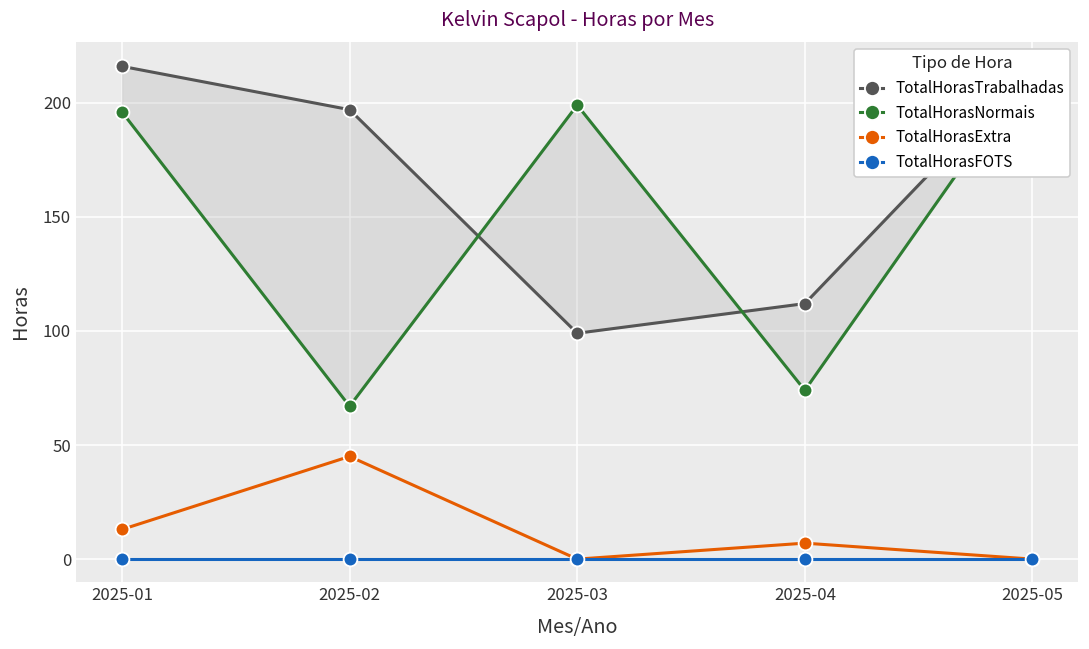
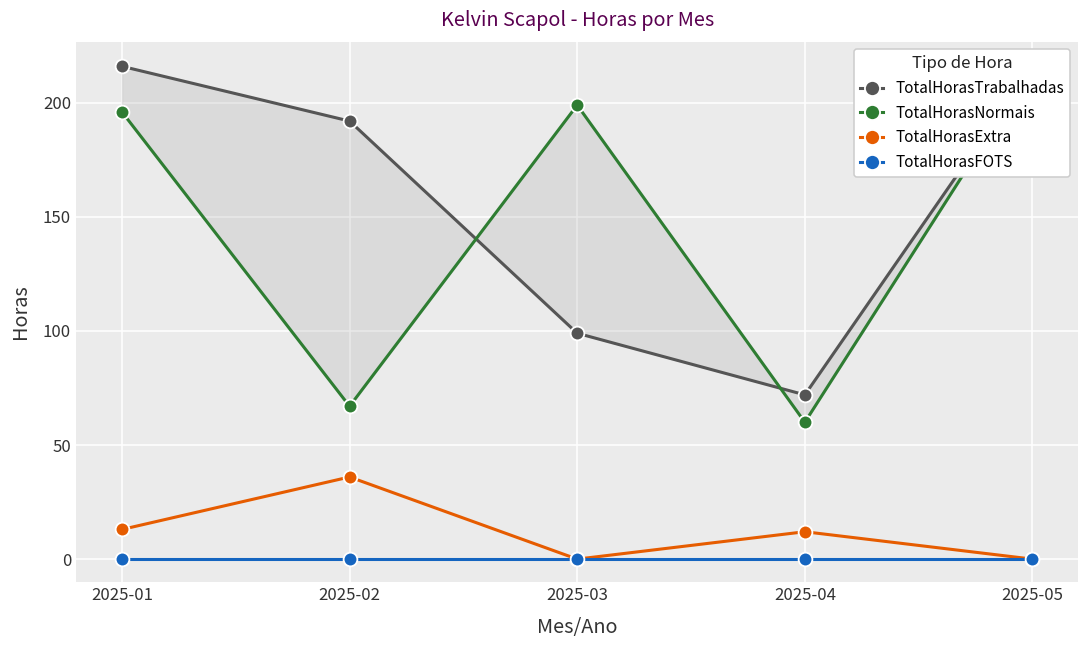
  {
    "TotalHorasTrabalhadas": {
-     "2025-02": 197,
+     "2025-02": 192,
      "2025-03": 99,
-     "2025-04": 112
+     "2025-04": 72
    },
    "TotalHorasNormais": {
      "2025-01": 196,
      "2025-02": 67,
-     "2025-04": 74
+     "2025-04": 60
    },
    "TotalHorasExtra": {
      "2025-01": 13,
-     "2025-02": 45,
-     "2025-04": 7
+     "2025-02": 36,
+     "2025-04": 12
    },
    "TotalHorasFOTS": {
      "2025-01": 0,
      "2025-02": 0,
      "2025-04": 0
    }
  }
